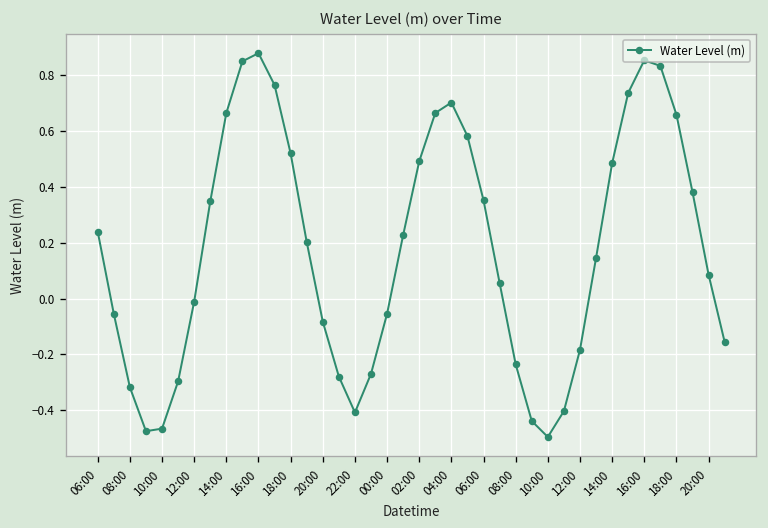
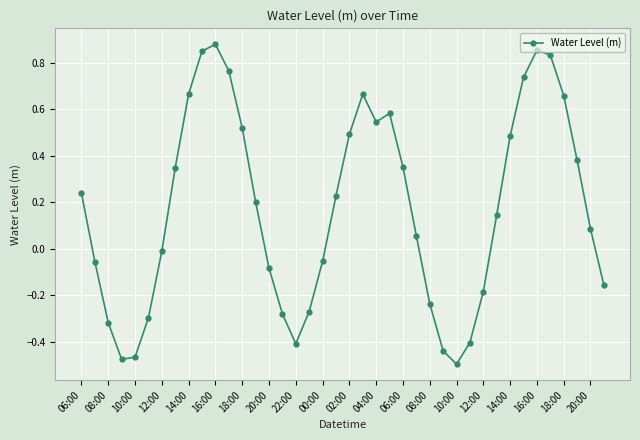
  {
    "22:00": -0.41,
    "00:00": -0.05,
    "02:00": 0.49,
-   "04:00": 0.70
+   "04:00": 0.54
  }
